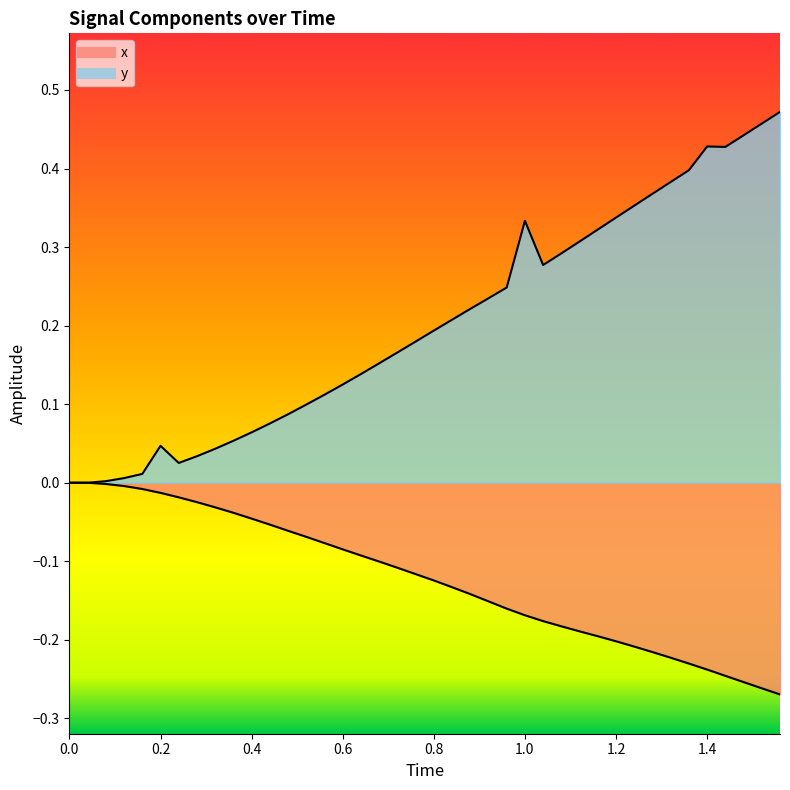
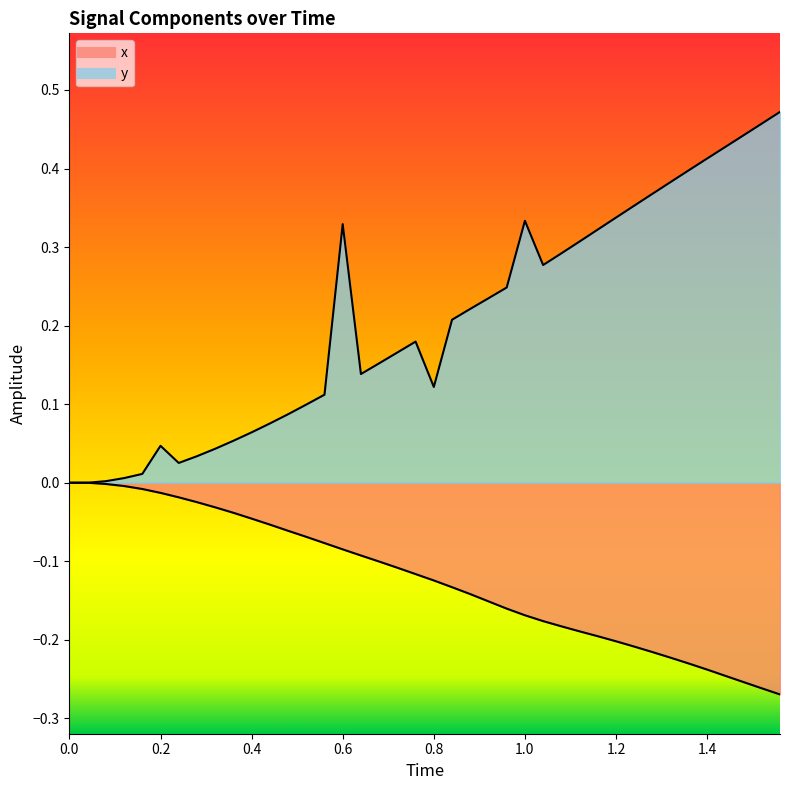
  {
    "y": {
      "0.2": 0.05,
      "0.4": 0.06,
-     "0.6": 0.13,
-     "0.8": 0.19,
+     "0.6": 0.33,
+     "0.8": 0.12,
      "1.0": 0.33,
      "1.2": 0.34,
-     "1.4": 0.43
+     "1.4": 0.41
    }
  }
